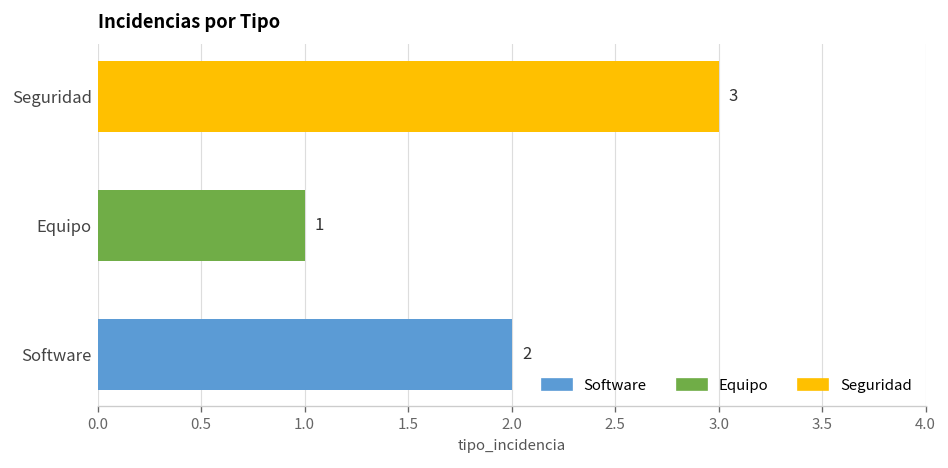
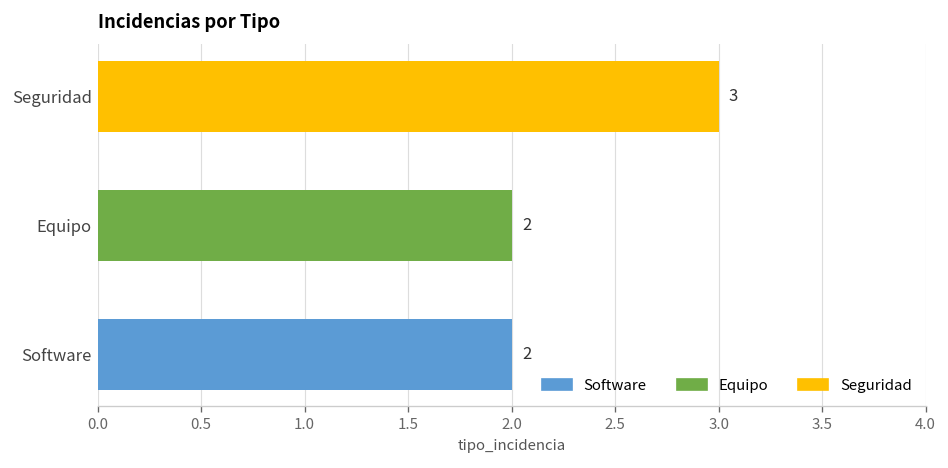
  {
    "Seguridad": 3,
-   "Equipo": 1,
+   "Equipo": 2,
    "Software": 2
  }
